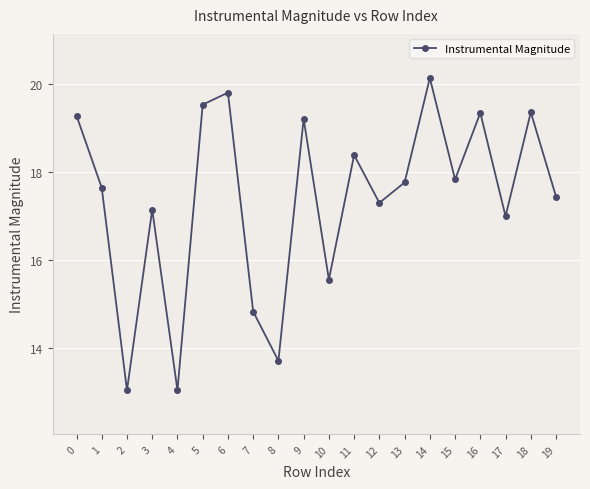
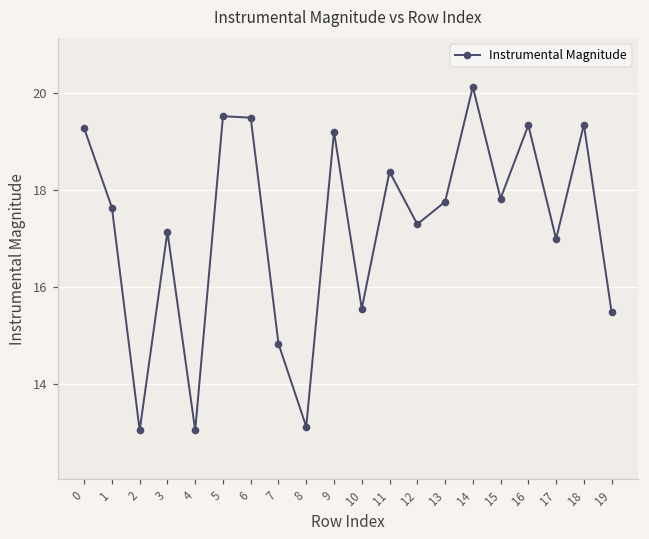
  {
    "0": 19.3,
    "1": 17.6,
    "2": 13.1,
    "3": 17.1,
    "4": 13.1,
    "5": 19.5,
-   "6": 19.8,
+   "6": 19.5,
    "7": 14.8,
-   "8": 13.7,
+   "8": 13.1,
    "9": 19.2,
    "10": 15.6,
    "11": 18.4,
    "12": 17.3,
    "13": 17.8,
    "14": 20.1,
    "15": 17.8,
    "16": 19.3,
    "17": 17.0,
    "18": 19.4,
-   "19": 17.4
+   "19": 15.5
  }
